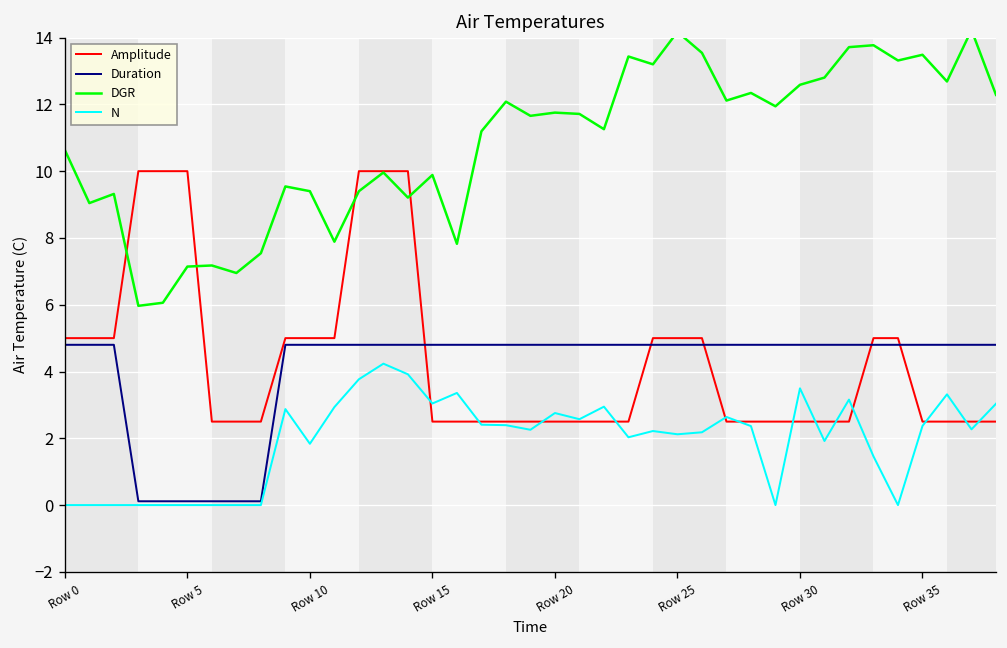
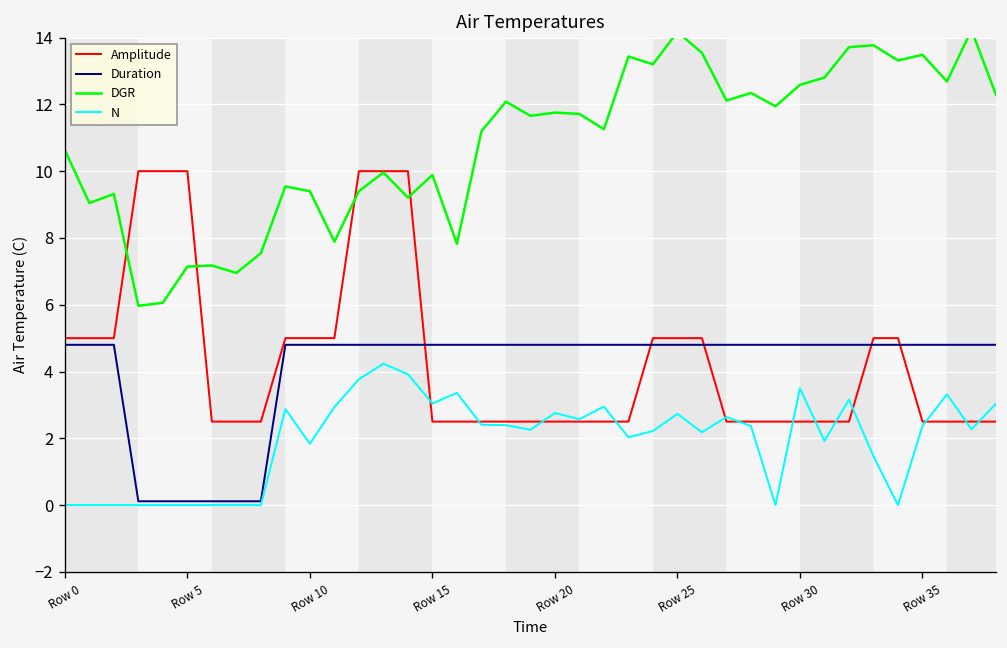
  {
    "Amplitude": {
      "Row 0": 5.0,
      "Row 5": 10.0,
      "Row 10": 5.0,
      "Row 15": 2.5,
      "Row 20": 2.5,
      "Row 25": 5.0,
      "Row 30": 2.5,
      "Row 35": 2.5
    },
    "Duration": {
      "Row 0": 4.8,
      "Row 5": 0.1,
      "Row 10": 4.8,
      "Row 15": 4.8,
      "Row 20": 4.8,
      "Row 25": 4.8,
      "Row 30": 4.8,
      "Row 35": 4.8
    },
    "DGR": {
      "Row 0": 10.6,
      "Row 5": 7.1,
      "Row 10": 9.4,
      "Row 15": 9.9,
      "Row 20": 11.8,
      "Row 30": 12.6,
      "Row 35": 13.5
    },
    "N": {
      "Row 0": 0.0,
      "Row 5": 0.0,
      "Row 10": 1.8,
      "Row 15": 3.0,
      "Row 20": 2.8,
-     "Row 25": 2.1,
+     "Row 25": 2.7,
      "Row 30": 3.5,
      "Row 35": 2.4
    }
  }
